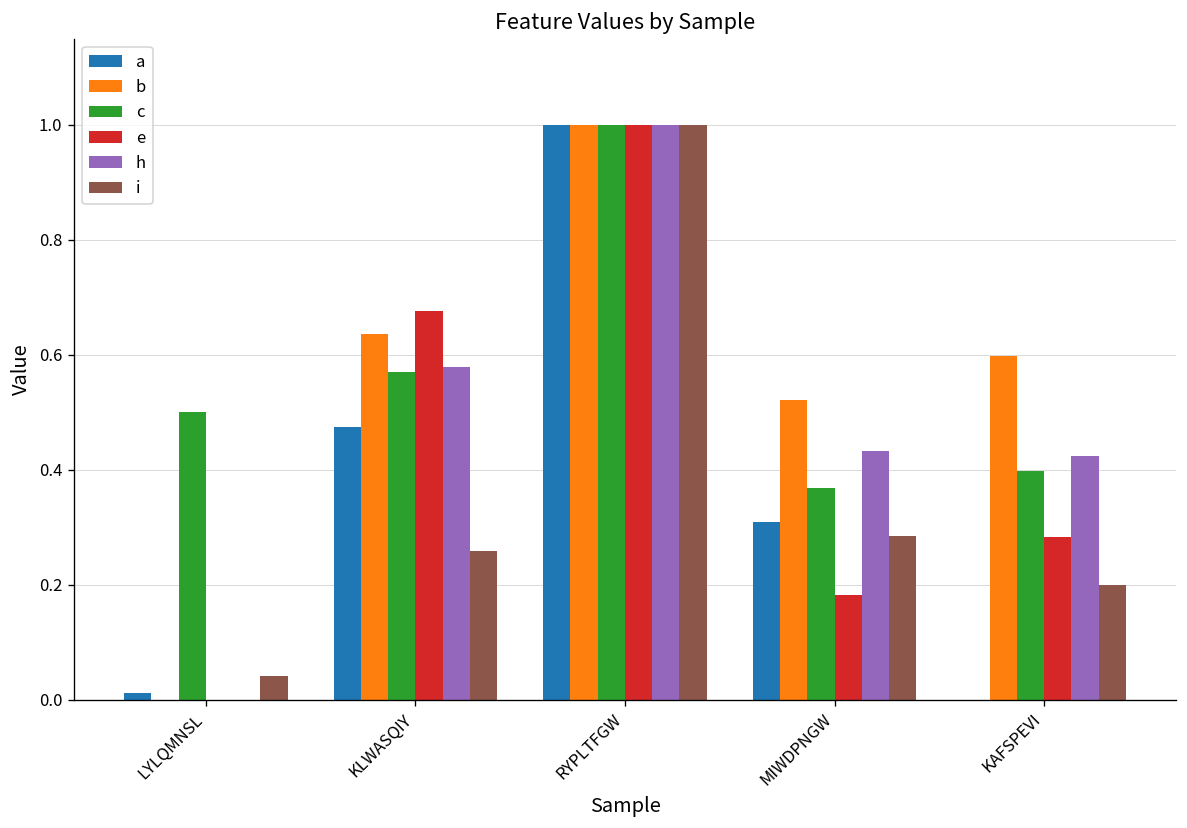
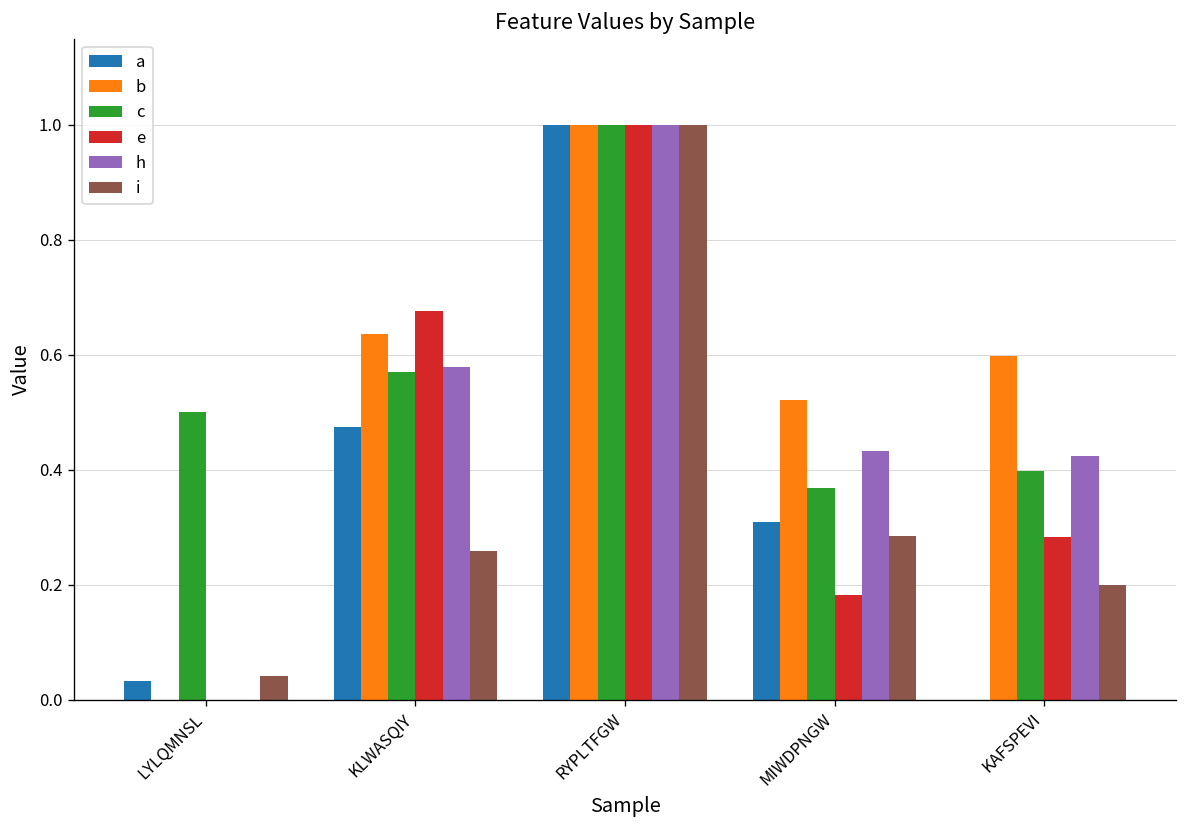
  {
    "a": {
-     "LYLQMNSL": 0.01,
+     "LYLQMNSL": 0.03,
      "KLWASQIY": 0.47,
      "RYPLTFGW": 1.00,
      "MIWDPNGW": 0.31,
      "KAFSPEVI": 0.00
    },
    "b": {
      "LYLQMNSL": 0.00,
      "KLWASQIY": 0.64,
      "RYPLTFGW": 1.00,
      "MIWDPNGW": 0.52,
      "KAFSPEVI": 0.60
    },
    "c": {
      "LYLQMNSL": 0.50,
      "KLWASQIY": 0.57,
      "RYPLTFGW": 1.00,
      "MIWDPNGW": 0.37,
      "KAFSPEVI": 0.40
    },
    "e": {
      "LYLQMNSL": 0.00,
      "KLWASQIY": 0.68,
      "RYPLTFGW": 1.00,
      "MIWDPNGW": 0.18,
      "KAFSPEVI": 0.28
    },
    "h": {
      "LYLQMNSL": 0.00,
      "KLWASQIY": 0.58,
      "RYPLTFGW": 1.00,
      "MIWDPNGW": 0.43,
      "KAFSPEVI": 0.42
    },
    "i": {
      "LYLQMNSL": 0.04,
      "KLWASQIY": 0.26,
      "RYPLTFGW": 1.00,
      "MIWDPNGW": 0.29,
      "KAFSPEVI": 0.20
    }
  }
